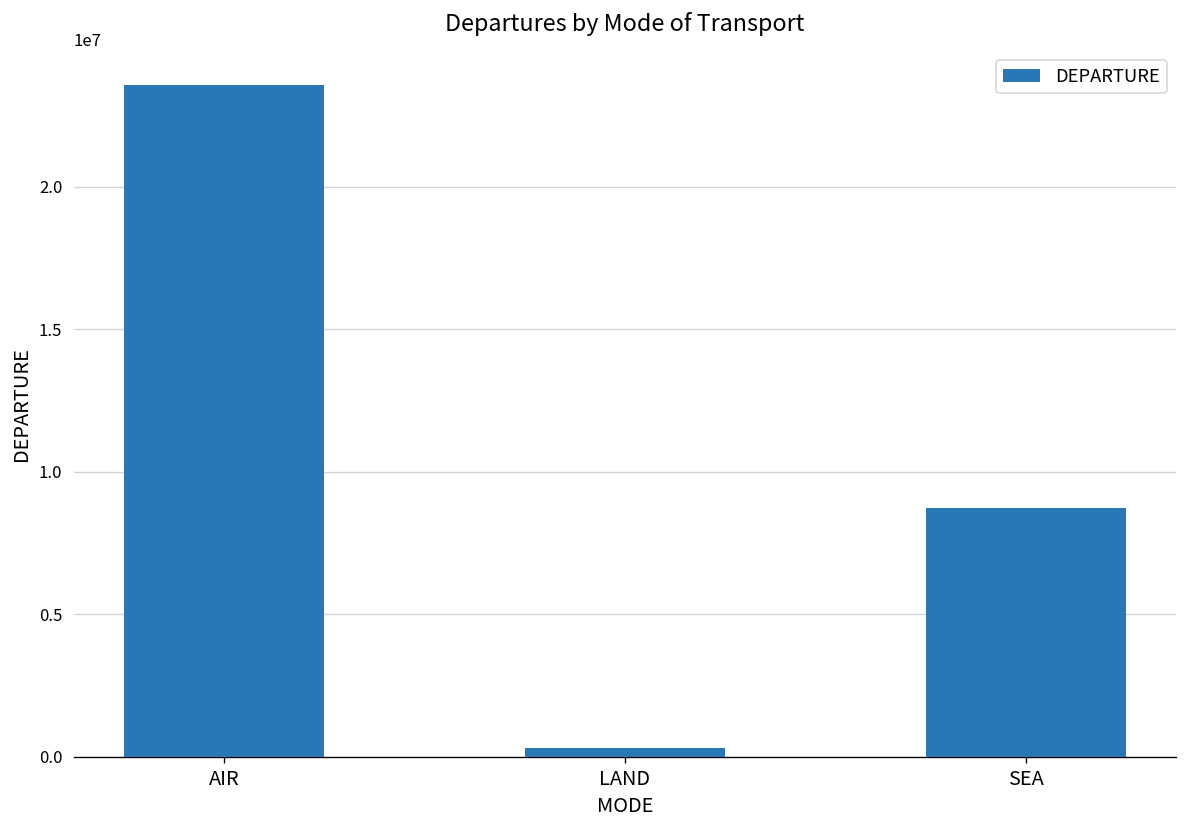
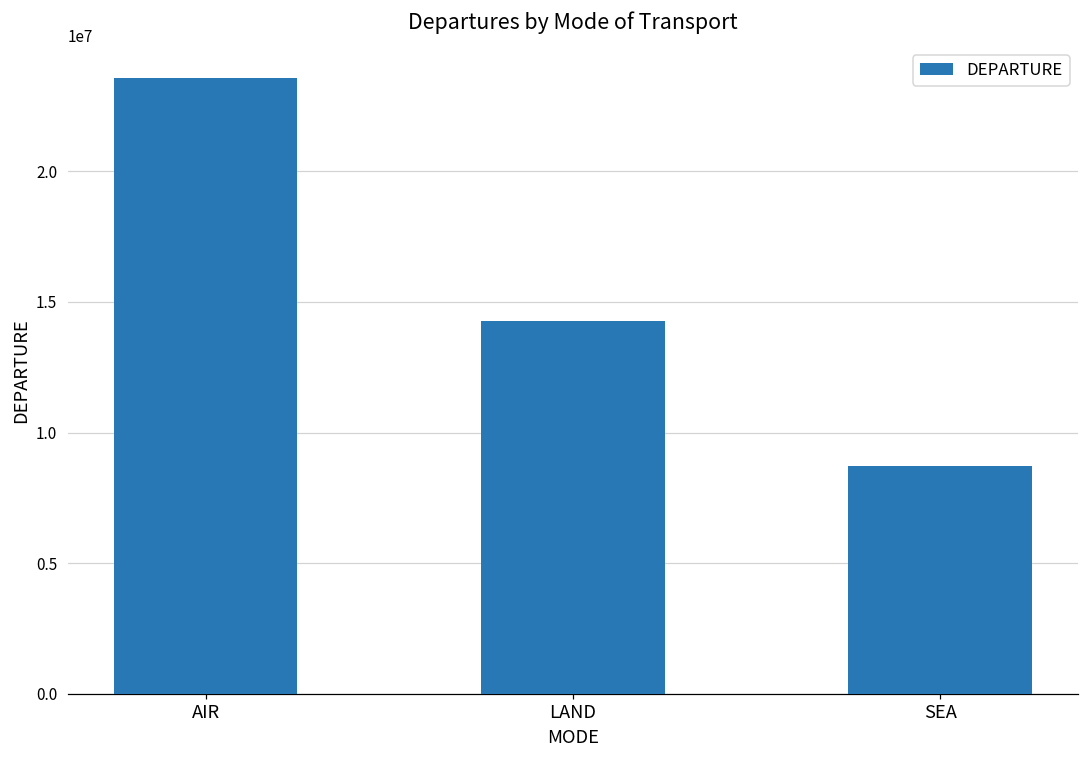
  {
    "AIR": 23600000,
-   "LAND": 300000,
+   "LAND": 14300000,
    "SEA": 8700000
  }
